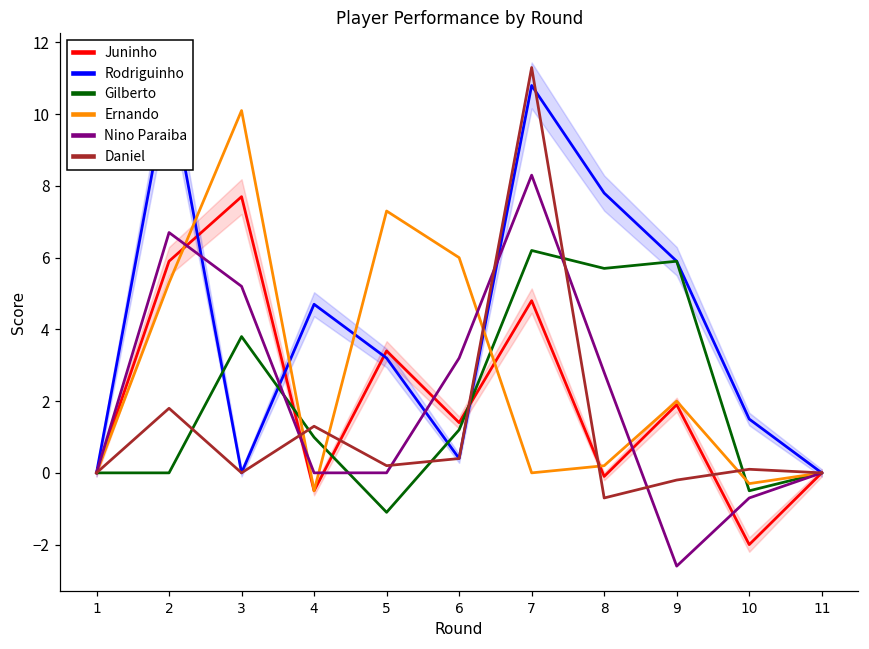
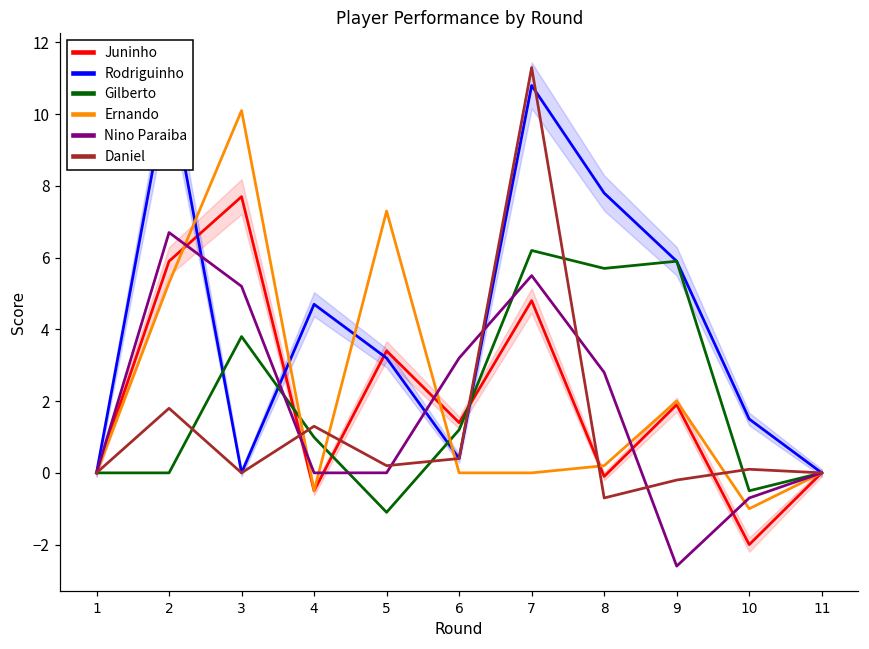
  {
    "Gilberto": {
      "2": 0.0,
      "3": 3.8,
      "4": 1.0,
      "5": -1.1,
      "6": 1.2,
      "7": 6.2,
      "8": 5.7,
      "10": -0.5
    },
    "Ernando": {
      "2": 5.3,
      "3": 10.1,
      "5": 7.3,
-     "6": 6,
+     "6": 0,
      "7": 0.0,
      "8": 0.2,
      "9": 2.0,
-     "10": -0.3
+     "10": -1.0
    },
    "Nino Paraiba": {
      "2": 6.7,
      "3": 5.2,
      "4": 0.0,
      "5": 0.0,
      "6": 3.2,
-     "7": 8.3,
+     "7": 5.5,
      "8": 2.8,
      "9": -2.6,
      "10": -0.7
    },
    "Daniel": {
      "2": 1.8,
      "4": 1.3,
      "5": 0.2,
      "7": 11.3,
      "8": -0.7,
      "9": -0.2,
      "10": 0.1
    }
  }
